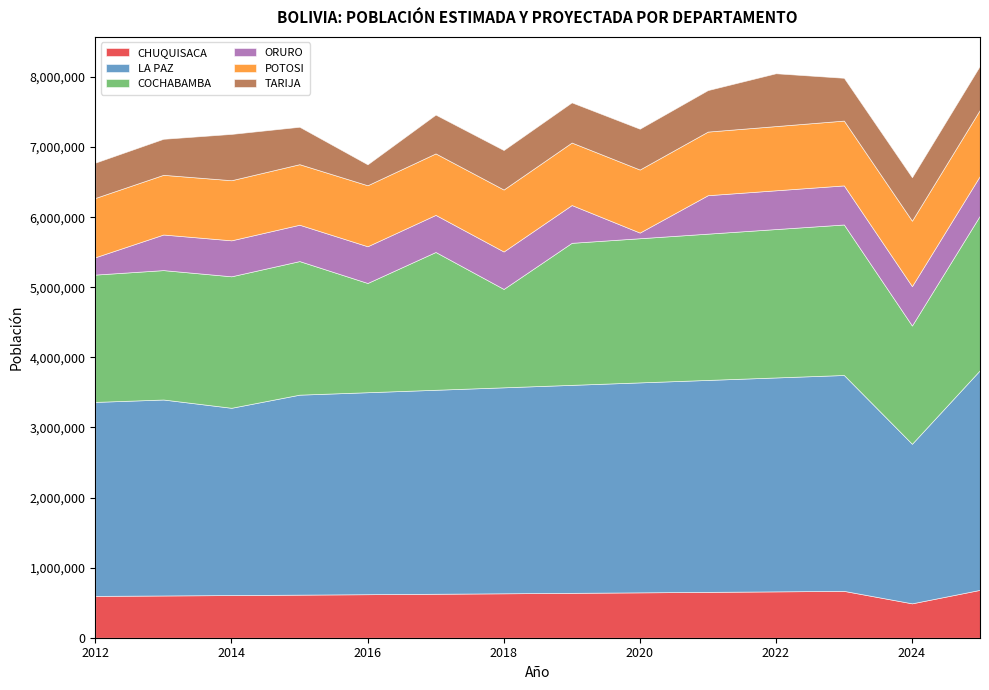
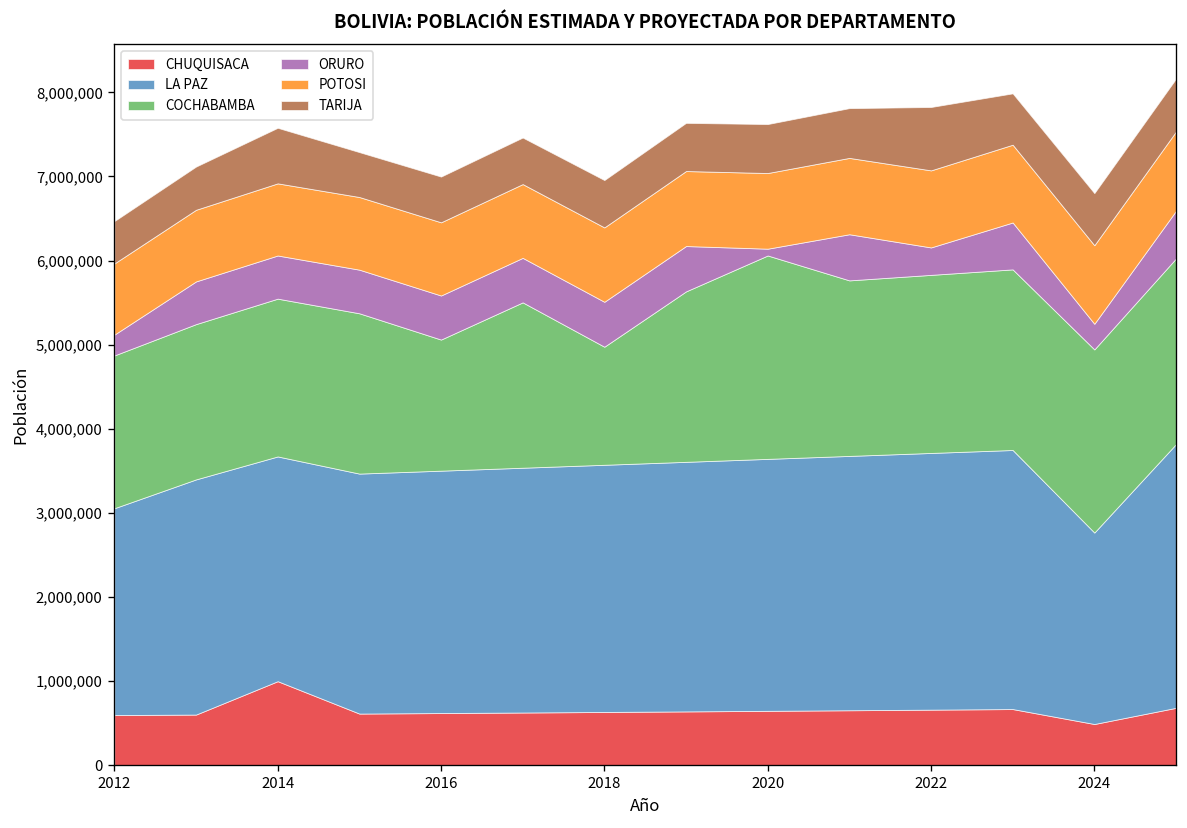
  {
    "CHUQUISACA": {
      "2012": "600,000",
-     "2014": "600,000",
+     "2014": "1,000,000",
      "2016": "600,000",
      "2018": "600,000",
      "2020": "600,000",
      "2022": "700,000",
      "2024": "500,000"
    },
    "LA PAZ": {
-     "2012": "2,800,000",
+     "2012": "2,500,000",
      "2014": "2,700,000",
      "2016": "2,900,000",
      "2018": "2,900,000",
      "2020": "3,000,000",
      "2022": "3,100,000",
      "2024": "2,300,000"
    },
    "COCHABAMBA": {
      "2012": "1,800,000",
      "2014": "1,900,000",
      "2016": "1,600,000",
      "2018": "1,400,000",
-     "2020": "2,100,000",
+     "2020": "2,400,000",
      "2022": "2,100,000",
-     "2024": "1,700,000"
+     "2024": "2,200,000"
    },
    "ORURO": {
      "2012": "200,000",
      "2014": "500,000",
      "2016": "500,000",
      "2018": "500,000",
      "2020": "100,000",
-     "2022": "600,000",
-     "2024": "600,000"
+     "2022": "300,000",
+     "2024": "300,000"
    },
    "POTOSI": {
      "2012": "800,000",
      "2014": "900,000",
      "2016": "900,000",
      "2018": "900,000",
      "2020": "900,000",
      "2022": "900,000",
      "2024": "900,000"
    },
    "TARIJA": {
      "2012": "500,000",
      "2014": "700,000",
-     "2016": "300,000",
+     "2016": "500,000",
      "2018": "600,000",
      "2020": "600,000",
      "2022": "800,000",
      "2024": "600,000"
    }
  }
